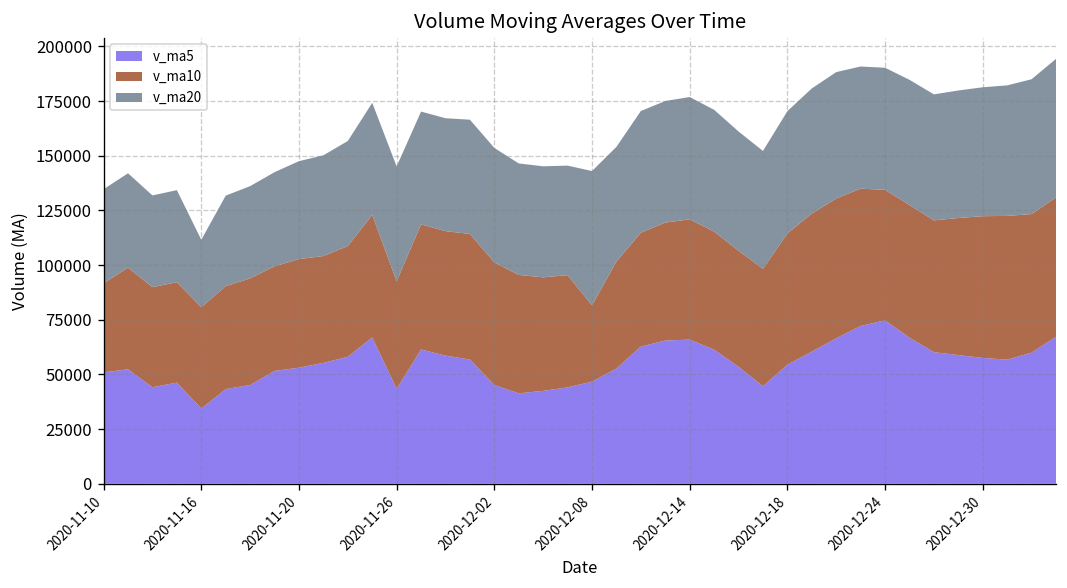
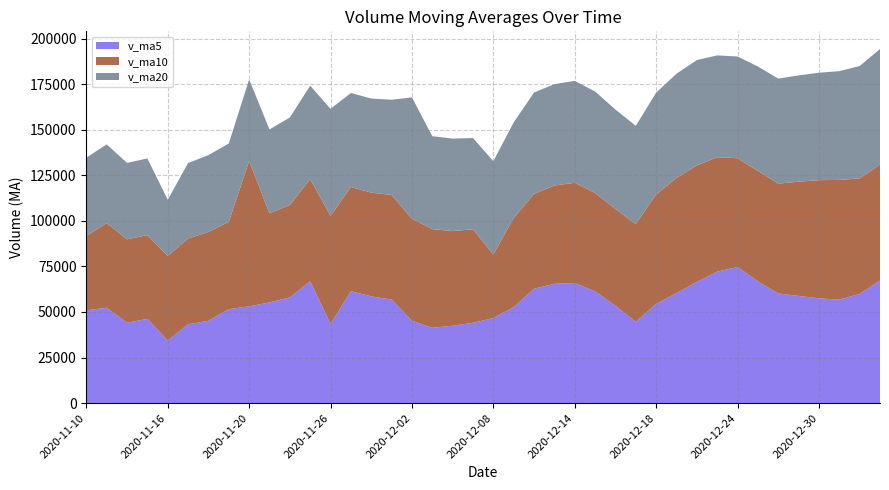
  {
    "v_ma5": {
      "2020-11-10": 51000,
      "2020-11-16": 34000,
      "2020-11-20": 53000,
      "2020-11-26": 43000,
      "2020-12-02": 45000,
      "2020-12-08": 47000,
      "2020-12-14": 66000,
      "2020-12-18": 54000,
      "2020-12-24": 75000,
      "2020-12-30": 58000
    },
    "v_ma10": {
      "2020-11-10": 41000,
      "2020-11-16": 46000,
-     "2020-11-20": 50000,
-     "2020-11-26": 49000,
+     "2020-11-20": 80000,
+     "2020-11-26": 59000,
      "2020-12-02": 56000,
      "2020-12-08": 35000,
      "2020-12-14": 55000,
      "2020-12-18": 60000,
      "2020-12-24": 60000,
      "2020-12-30": 65000
    },
    "v_ma20": {
      "2020-11-10": 43000,
      "2020-11-16": 31000,
      "2020-11-20": 45000,
-     "2020-11-26": 53000,
-     "2020-12-02": 52000,
-     "2020-12-08": 61000,
+     "2020-11-26": 59000,
+     "2020-12-02": 67000,
+     "2020-12-08": 51000,
      "2020-12-14": 56000,
      "2020-12-18": 56000,
      "2020-12-24": 56000,
      "2020-12-30": 59000
    }
  }
